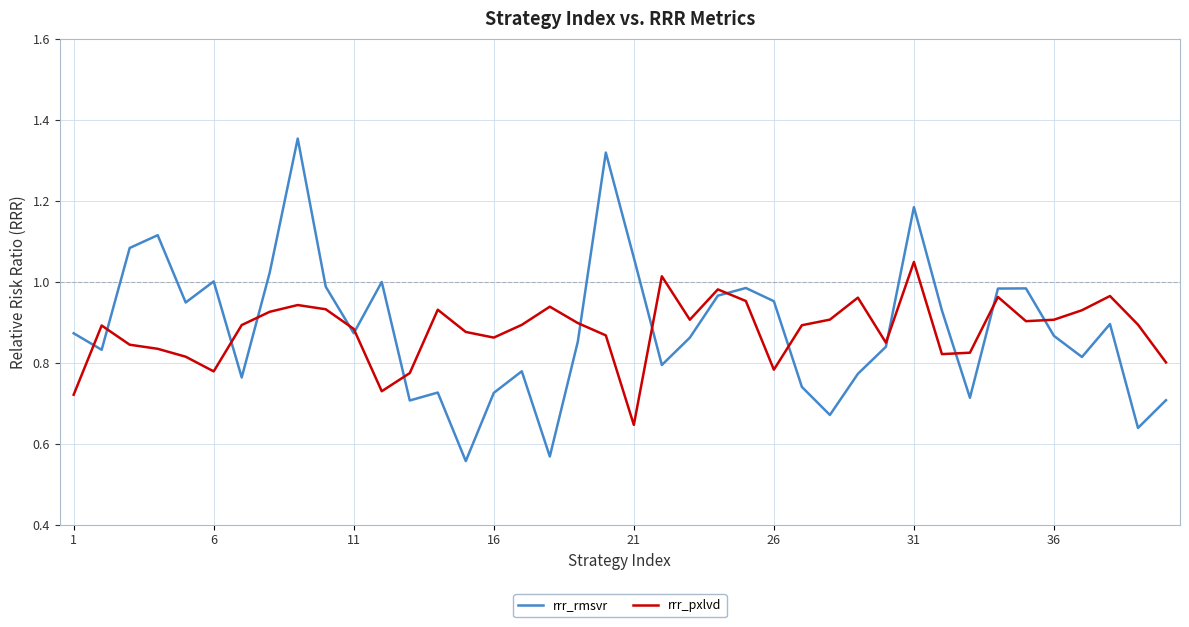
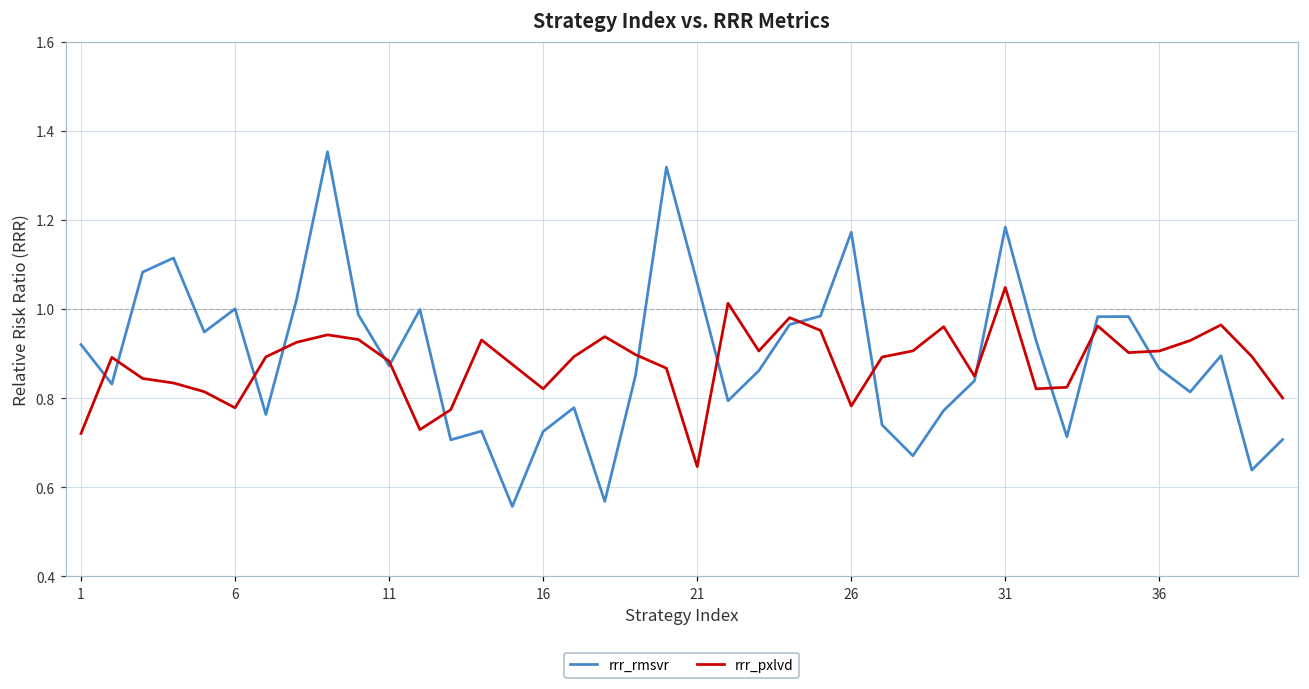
  {
    "rrr_rmsvr": {
-     "1": 0.87,
+     "1": 0.92,
      "6": 1.00,
      "11": 0.87,
      "16": 0.73,
      "21": 1.06,
-     "26": 0.95,
+     "26": 1.17,
      "31": 1.18,
      "36": 0.87
    },
    "rrr_pxlvd": {
      "1": 0.72,
      "6": 0.78,
      "11": 0.88,
-     "16": 0.86,
+     "16": 0.82,
      "21": 0.65,
      "26": 0.78,
      "31": 1.05,
      "36": 0.91
    }
  }
